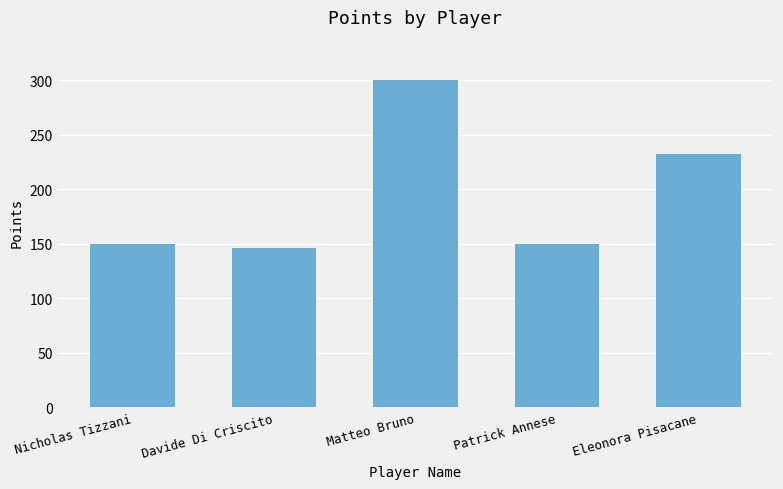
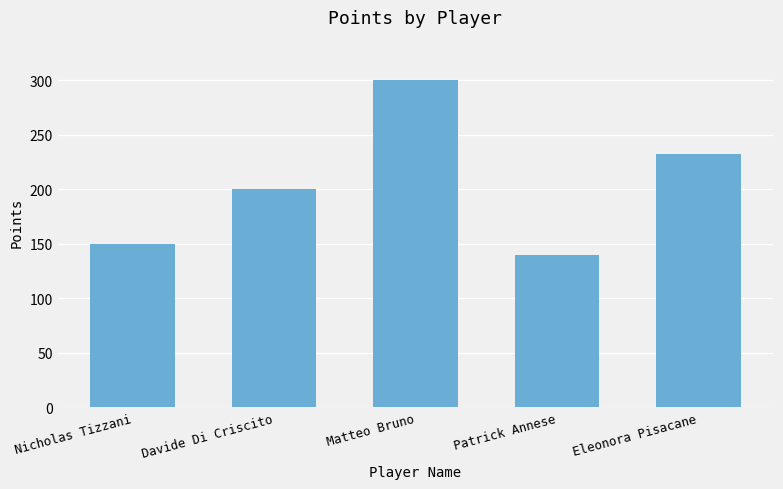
  {
    "Nicholas Tizzani": 150,
-   "Davide Di Criscito": 146,
+   "Davide Di Criscito": 200,
    "Matteo Bruno": 300,
-   "Patrick Annese": 150,
+   "Patrick Annese": 140,
    "Eleonora Pisacane": 232
  }
